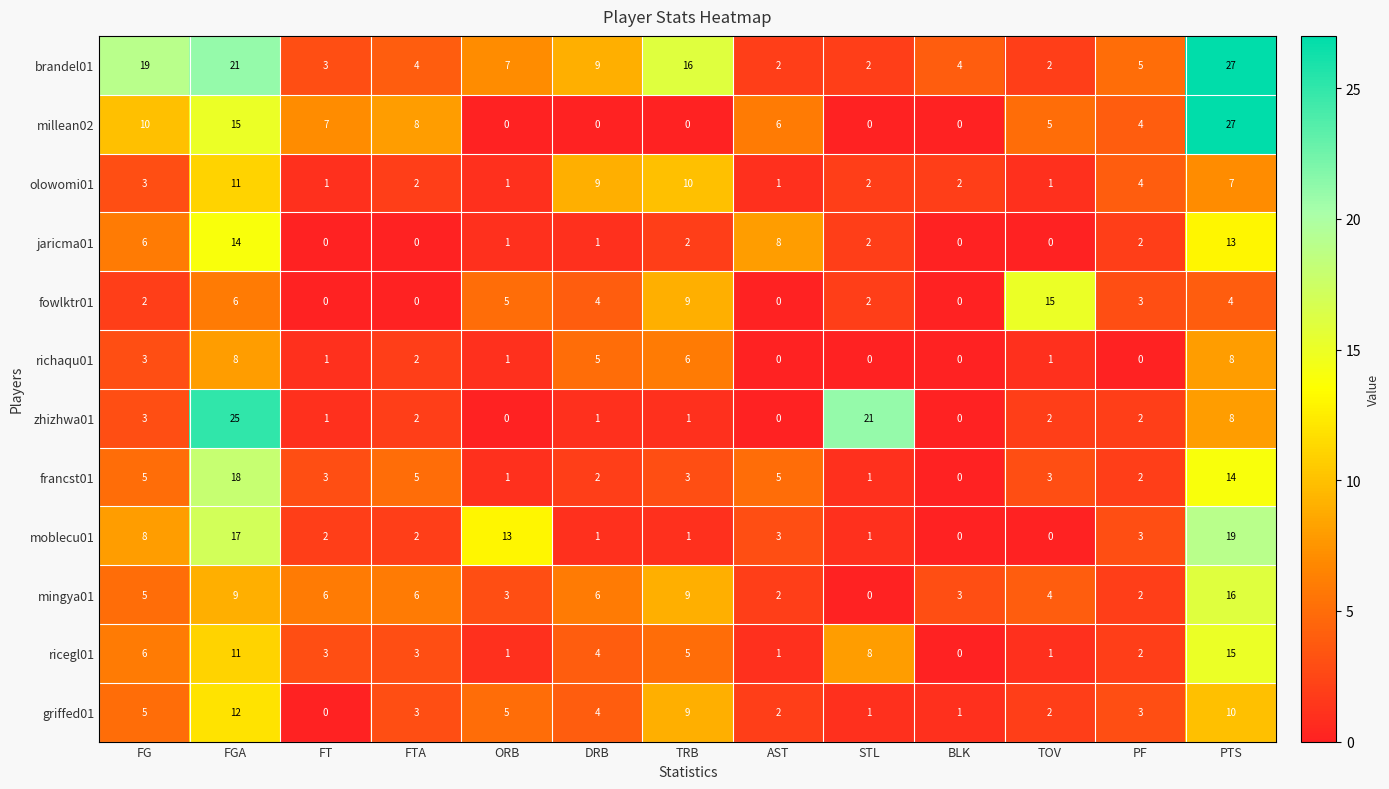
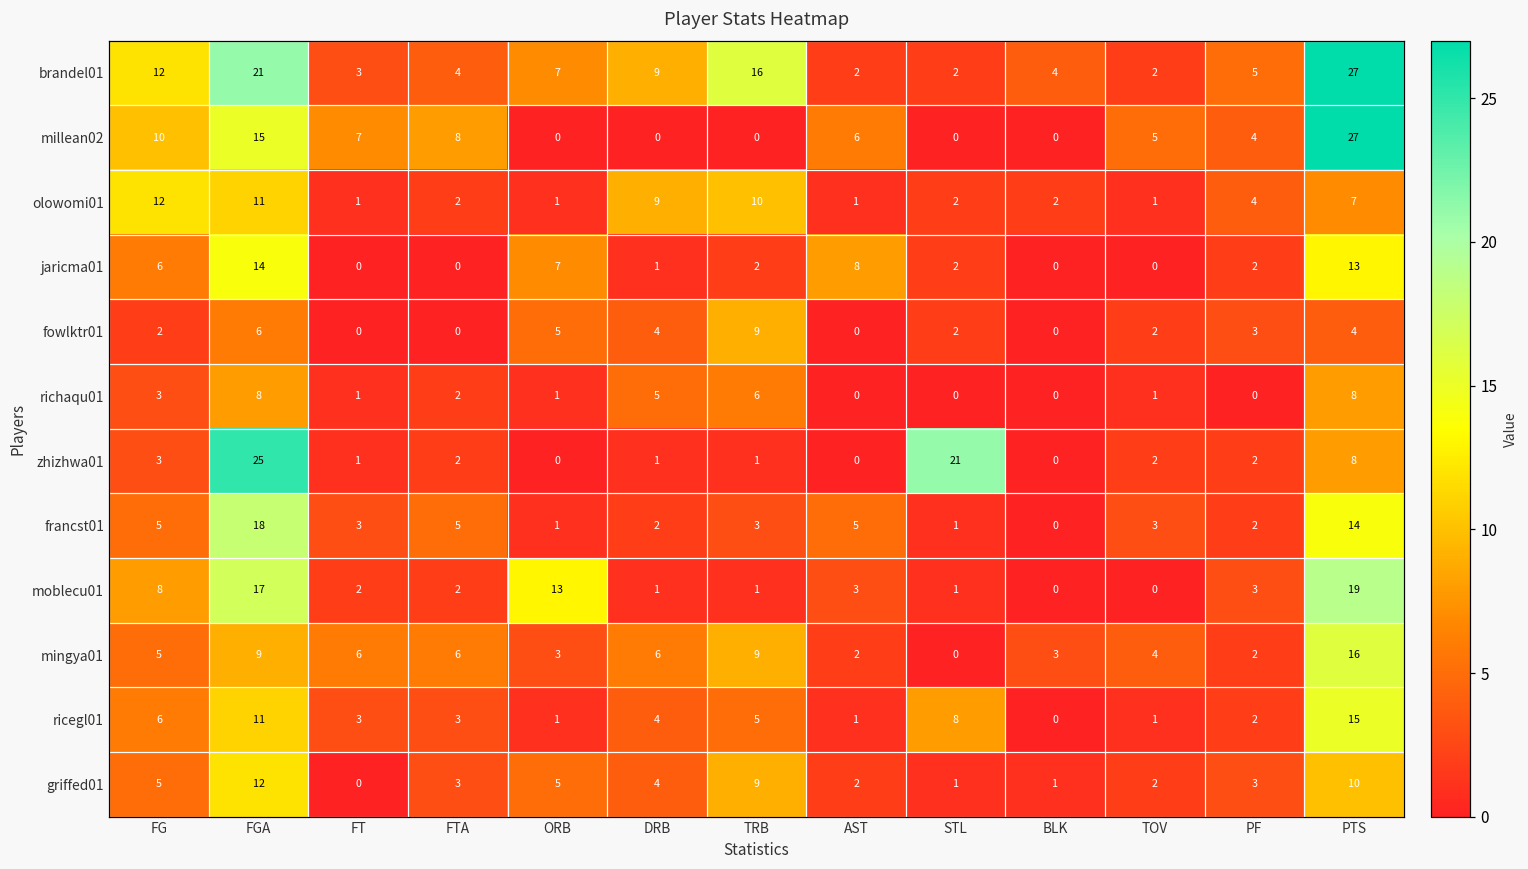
  {
    "brandel01": {
-     "FG": 19,
+     "FG": 12,
      "FGA": 21,
      "FT": 3,
      "FTA": 4,
      "ORB": 7,
      "DRB": 9,
      "TRB": 16,
      "AST": 2,
      "STL": 2,
      "BLK": 4,
      "TOV": 2,
      "PF": 5,
      "PTS": 27
    },
    "millean02": {
      "FG": 10,
      "FGA": 15,
      "FT": 7,
      "FTA": 8,
      "ORB": 0,
      "DRB": 0,
      "TRB": 0,
      "AST": 6,
      "STL": 0,
      "BLK": 0,
      "TOV": 5,
      "PF": 4,
      "PTS": 27
    },
    "olowomi01": {
-     "FG": 3,
+     "FG": 12,
      "FGA": 11,
      "FT": 1,
      "FTA": 2,
      "ORB": 1,
      "DRB": 9,
      "TRB": 10,
      "AST": 1,
      "STL": 2,
      "BLK": 2,
      "TOV": 1,
      "PF": 4,
      "PTS": 7
    },
    "jaricma01": {
      "FG": 6,
      "FGA": 14,
      "FT": 0,
      "FTA": 0,
-     "ORB": 1,
+     "ORB": 7,
      "DRB": 1,
      "TRB": 2,
      "AST": 8,
      "STL": 2,
      "BLK": 0,
      "TOV": 0,
      "PF": 2,
      "PTS": 13
    },
    "fowlktr01": {
      "FG": 2,
      "FGA": 6,
      "FT": 0,
      "FTA": 0,
      "ORB": 5,
      "DRB": 4,
      "TRB": 9,
      "AST": 0,
      "STL": 2,
      "BLK": 0,
-     "TOV": 15,
+     "TOV": 2,
      "PF": 3,
      "PTS": 4
    },
    "richaqu01": {
      "FG": 3,
      "FGA": 8,
      "FT": 1,
      "FTA": 2,
      "ORB": 1,
      "DRB": 5,
      "TRB": 6,
      "AST": 0,
      "STL": 0,
      "BLK": 0,
      "TOV": 1,
      "PF": 0,
      "PTS": 8
    },
    "zhizhwa01": {
      "FG": 3,
      "FGA": 25,
      "FT": 1,
      "FTA": 2,
      "ORB": 0,
      "DRB": 1,
      "TRB": 1,
      "AST": 0,
      "STL": 21,
      "BLK": 0,
      "TOV": 2,
      "PF": 2,
      "PTS": 8
    },
    "francst01": {
      "FG": 5,
      "FGA": 18,
      "FT": 3,
      "FTA": 5,
      "ORB": 1,
      "DRB": 2,
      "TRB": 3,
      "AST": 5,
      "STL": 1,
      "BLK": 0,
      "TOV": 3,
      "PF": 2,
      "PTS": 14
    },
    "moblecu01": {
      "FG": 8,
      "FGA": 17,
      "FT": 2,
      "FTA": 2,
      "ORB": 13,
      "DRB": 1,
      "TRB": 1,
      "AST": 3,
      "STL": 1,
      "BLK": 0,
      "TOV": 0,
      "PF": 3,
      "PTS": 19
    },
    "mingya01": {
      "FG": 5,
      "FGA": 9,
      "FT": 6,
      "FTA": 6,
      "ORB": 3,
      "DRB": 6,
      "TRB": 9,
      "AST": 2,
      "STL": 0,
      "BLK": 3,
      "TOV": 4,
      "PF": 2,
      "PTS": 16
    },
    "ricegl01": {
      "FG": 6,
      "FGA": 11,
      "FT": 3,
      "FTA": 3,
      "ORB": 1,
      "DRB": 4,
      "TRB": 5,
      "AST": 1,
      "STL": 8,
      "BLK": 0,
      "TOV": 1,
      "PF": 2,
      "PTS": 15
    },
    "griffed01": {
      "FG": 5,
      "FGA": 12,
      "FT": 0,
      "FTA": 3,
      "ORB": 5,
      "DRB": 4,
      "TRB": 9,
      "AST": 2,
      "STL": 1,
      "BLK": 1,
      "TOV": 2,
      "PF": 3,
      "PTS": 10
    }
  }
